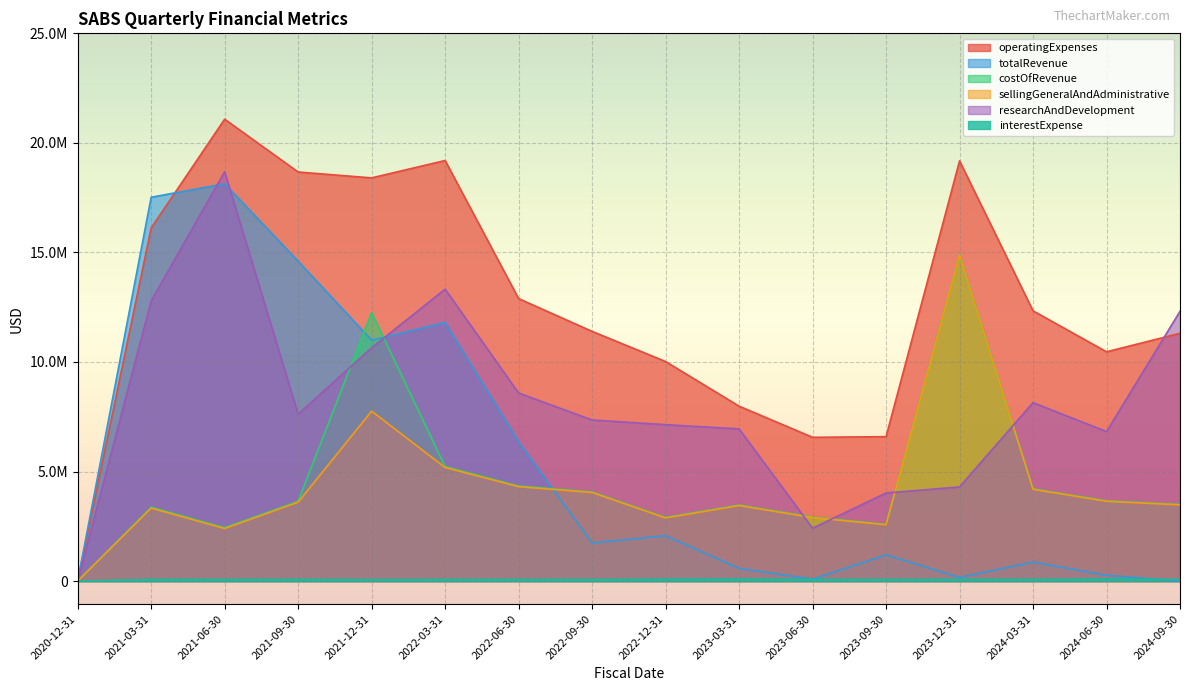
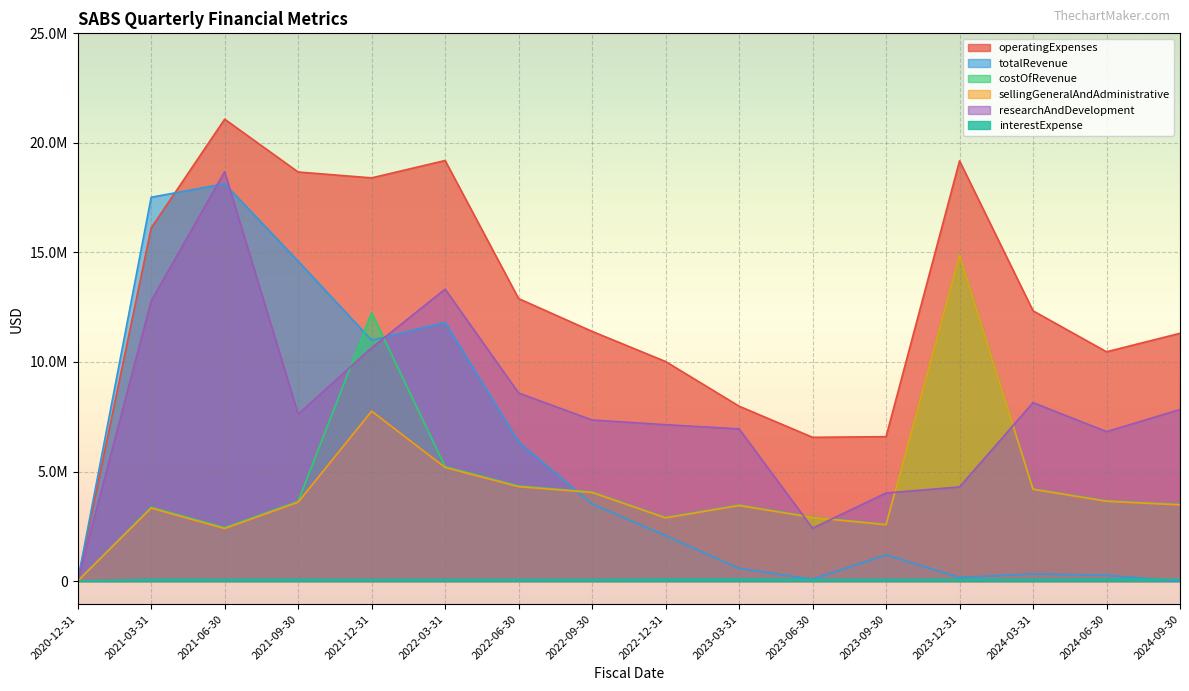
  {
    "operatingExpenses": {
      "2021-03-31": 16100000,
      "2021-06-30": 21100000,
      "2021-09-30": 18700000,
      "2021-12-31": 18400000,
      "2022-03-31": 19200000,
      "2022-06-30": 12900000,
      "2022-09-30": 11400000,
      "2022-12-31": 10000000,
      "2023-03-31": 8000000,
      "2023-06-30": 6600000,
      "2023-09-30": 6600000,
      "2023-12-31": 19200000,
      "2024-03-31": 12300000,
      "2024-06-30": 10500000,
      "2024-09-30": 11300000
    },
    "totalRevenue": {
      "2021-03-31": 17500000,
      "2021-06-30": 18100000,
      "2021-09-30": 14600000,
      "2021-12-31": 11000000,
      "2022-03-31": 11800000,
      "2022-06-30": 6400000,
-     "2022-09-30": 1700000,
+     "2022-09-30": 3500000,
      "2022-12-31": 2100000,
      "2023-03-31": 600000,
      "2023-09-30": 1200000,
-     "2024-03-31": 900000,
+     "2024-03-31": 300000,
      "2024-06-30": 300000
    },
    "sellingGeneralAndAdministrative": {
      "2021-12-31": 7800000
    },
    "researchAndDevelopment": {
      "2021-03-31": 12800000,
      "2021-06-30": 18700000,
      "2021-09-30": 7600000,
      "2021-12-31": 10600000,
      "2022-03-31": 13300000,
      "2022-06-30": 8600000,
      "2022-09-30": 7400000,
      "2022-12-31": 7100000,
      "2023-03-31": 6900000,
      "2023-06-30": 2400000,
      "2023-09-30": 4000000,
      "2023-12-31": 4300000,
      "2024-03-31": 8100000,
      "2024-06-30": 6800000,
-     "2024-09-30": 12300000
+     "2024-09-30": 7800000
    }
  }
